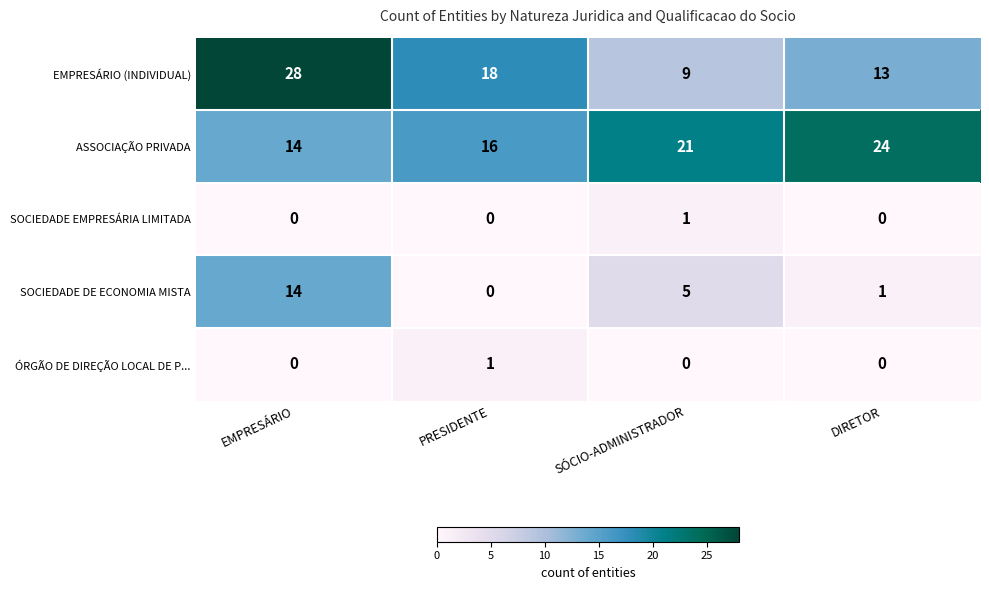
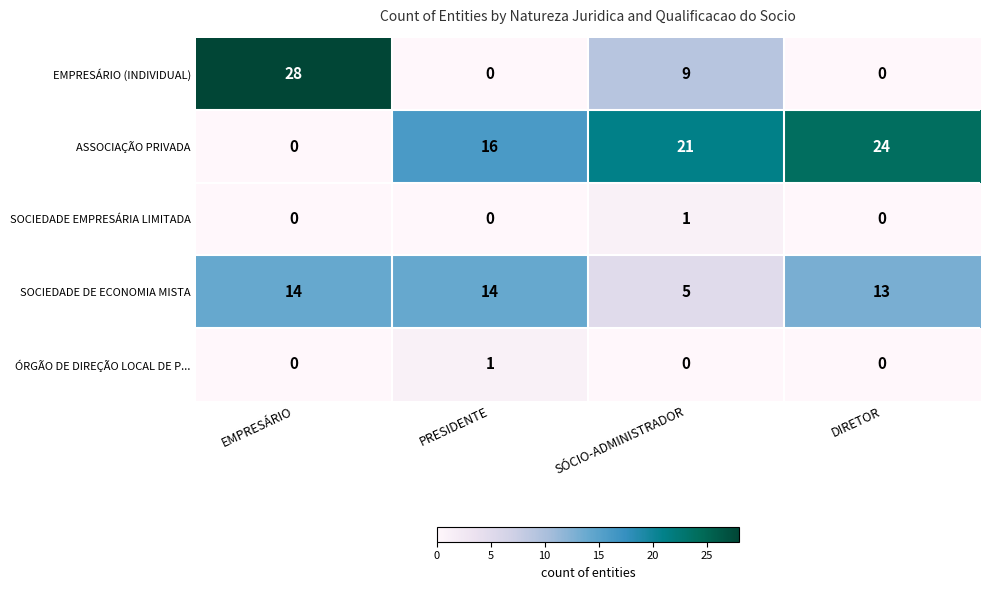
  {
    "EMPRESÁRIO (INDIVIDUAL)": {
      "EMPRESÁRIO": 28,
-     "PRESIDENTE": 18,
+     "PRESIDENTE": 0,
      "SÓCIO-ADMINISTRADOR": 9,
-     "DIRETOR": 13
+     "DIRETOR": 0
    },
    "ASSOCIAÇÃO PRIVADA": {
-     "EMPRESÁRIO": 14,
+     "EMPRESÁRIO": 0,
      "PRESIDENTE": 16,
      "SÓCIO-ADMINISTRADOR": 21,
      "DIRETOR": 24
    },
    "SOCIEDADE EMPRESÁRIA LIMITADA": {
      "EMPRESÁRIO": 0,
      "PRESIDENTE": 0,
      "SÓCIO-ADMINISTRADOR": 1,
      "DIRETOR": 0
    },
    "SOCIEDADE DE ECONOMIA MISTA": {
      "EMPRESÁRIO": 14,
-     "PRESIDENTE": 0,
+     "PRESIDENTE": 14,
      "SÓCIO-ADMINISTRADOR": 5,
-     "DIRETOR": 1
+     "DIRETOR": 13
    },
    "ÓRGÃO DE DIREÇÃO LOCAL DE P...": {
      "EMPRESÁRIO": 0,
      "PRESIDENTE": 1,
      "SÓCIO-ADMINISTRADOR": 0,
      "DIRETOR": 0
    }
  }
